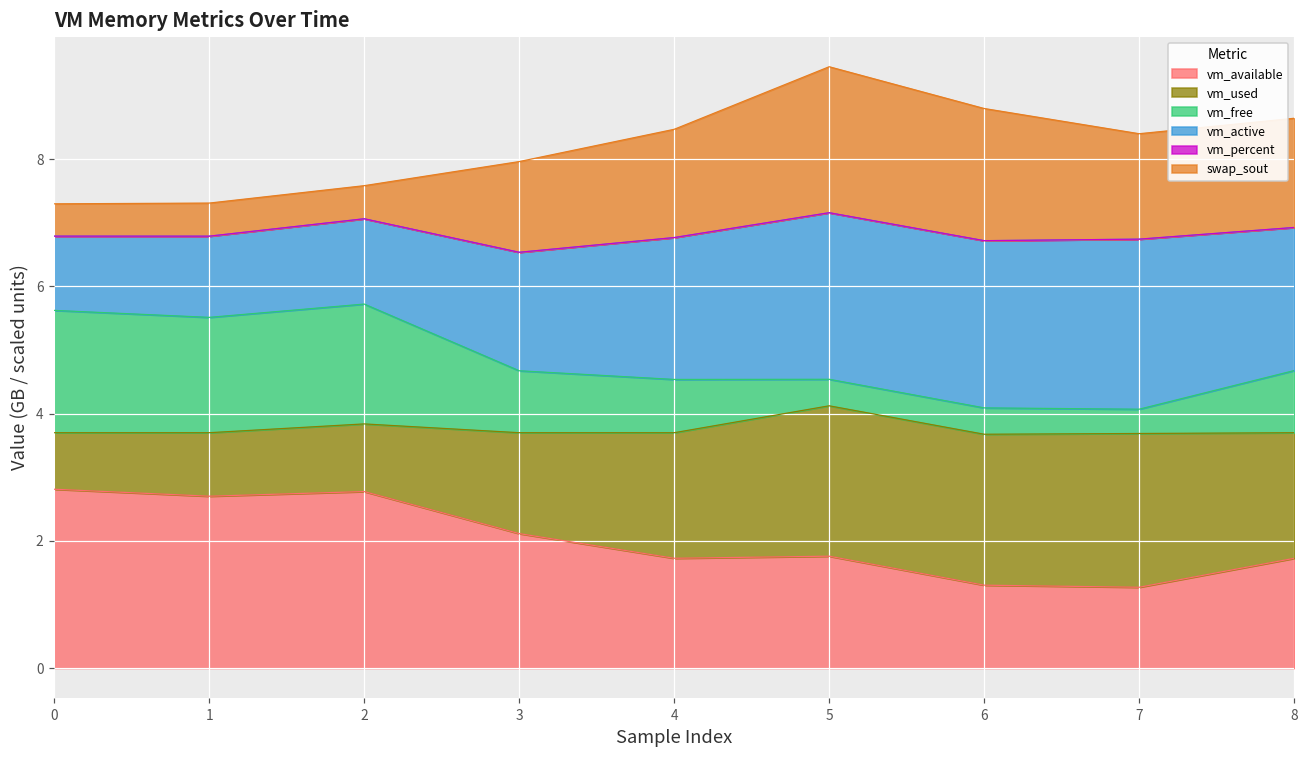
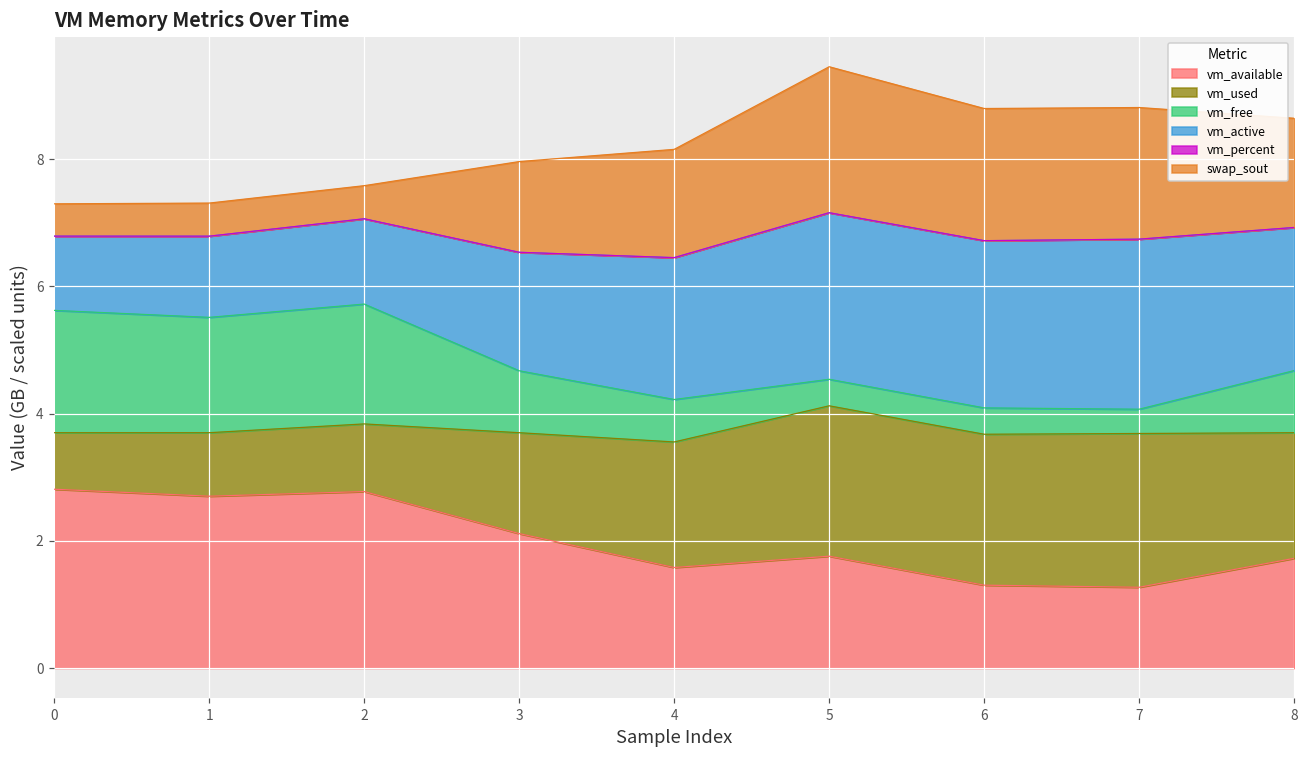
  {
    "vm_available": {
      "0": 2.8,
      "1": 2.7,
      "2": 2.8,
      "3": 2.1,
-     "4": 1.7,
+     "4": 1.6,
      "5": 1.8,
      "6": 1.3,
      "7": 1.3,
      "8": 1.7
    },
    "vm_used": {
      "0": 0.9,
      "1": 1.0,
      "2": 1.1,
      "3": 1.6,
      "4": 2.0,
      "5": 2.4,
      "6": 2.4,
      "7": 2.4,
      "8": 2.0
    },
    "vm_free": {
      "0": 1.9,
      "1": 1.8,
      "2": 1.9,
      "3": 1.0,
-     "4": 0.8,
+     "4": 0.7,
      "5": 0.4,
      "6": 0.4,
      "7": 0.4,
      "8": 1.0
    },
    "vm_percent": {
      "0": 1.2,
      "1": 1.3,
      "2": 1.3,
      "3": 1.9,
      "4": 2.2,
      "5": 2.6,
      "6": 2.6,
      "7": 2.7,
      "8": 2.2
    },
    "swap_sout": {
      "0": 0.5,
      "1": 0.5,
      "2": 0.5,
      "3": 1.4,
      "4": 1.7,
      "5": 2.3,
      "6": 2.1,
-     "7": 1.7,
+     "7": 2.1,
      "8": 1.7
    }
  }
